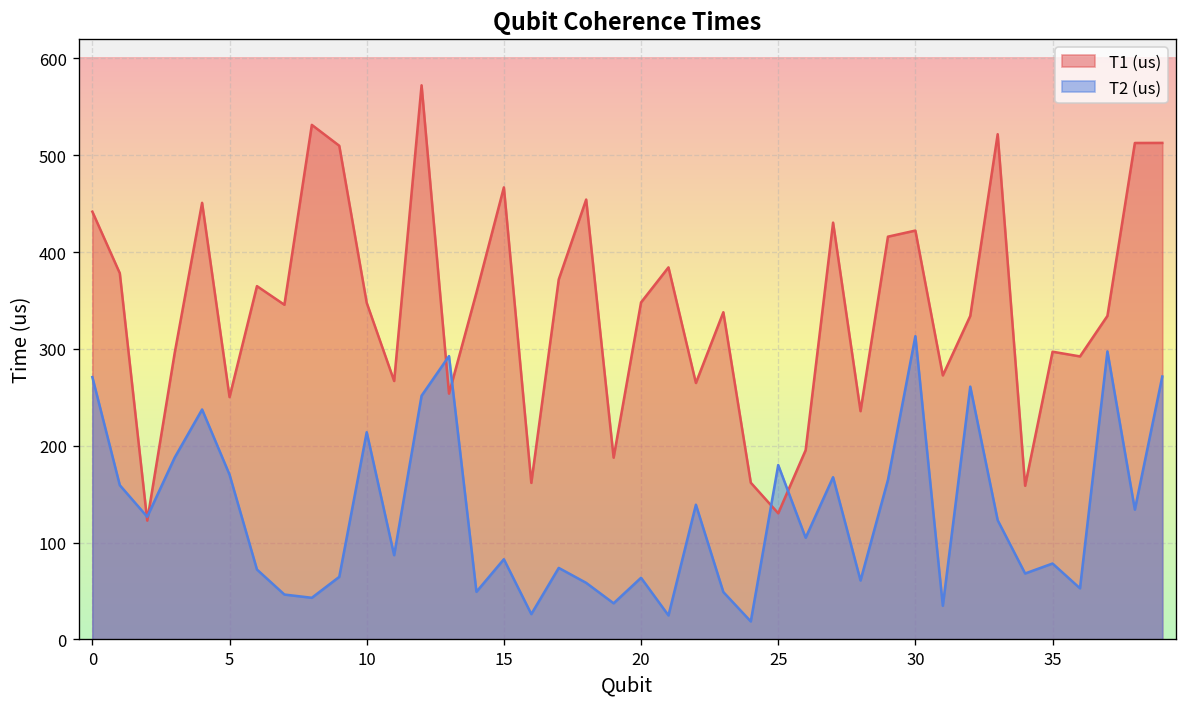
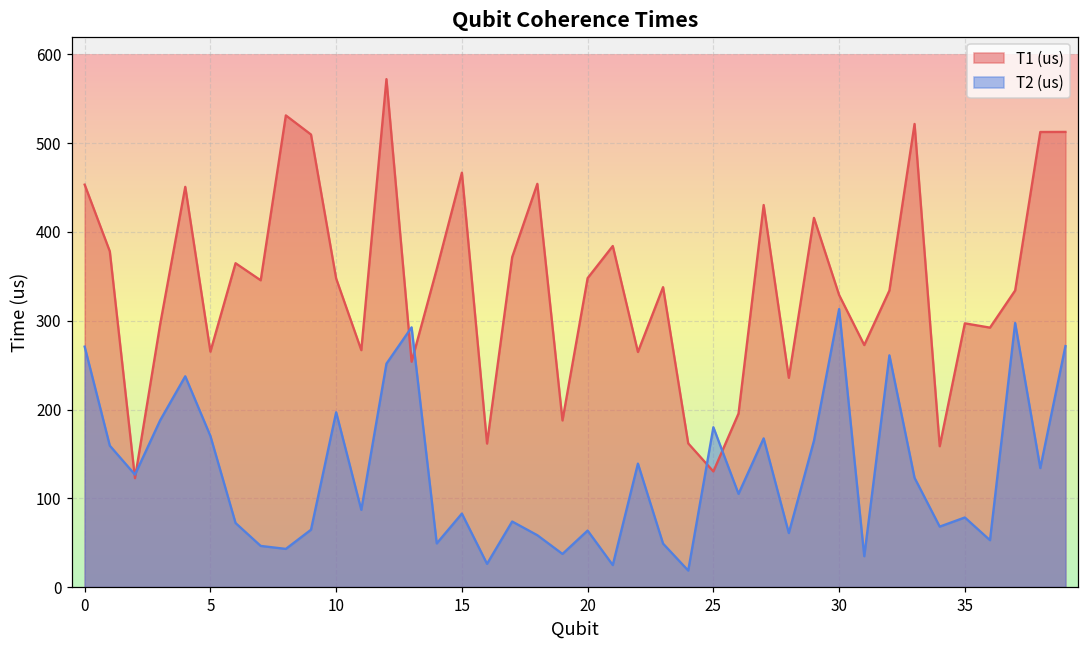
  {
    "T1 (us)": {
-     "0": 440,
-     "5": 250,
+     "0": 450,
+     "5": 270,
      "10": 350,
      "15": 470,
      "20": 350,
      "25": 130,
-     "30": 420,
+     "30": 330,
      "35": 300
    },
    "T2 (us)": {
      "0": 270,
      "5": 170,
-     "10": 210,
+     "10": 200,
      "15": 80,
      "20": 60,
      "25": 180,
      "30": 310,
      "35": 80
    }
  }
